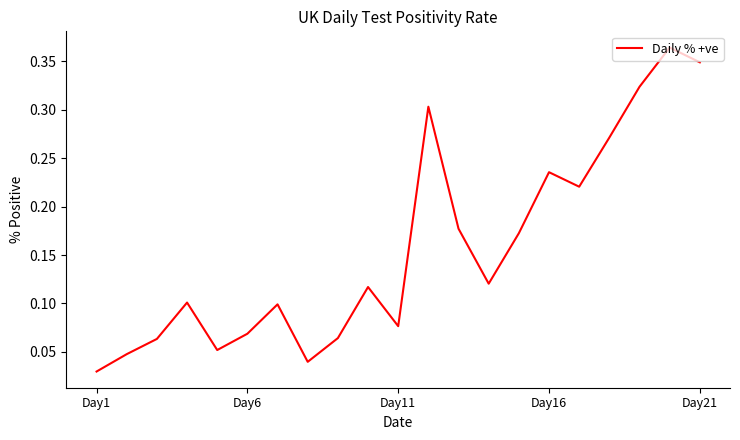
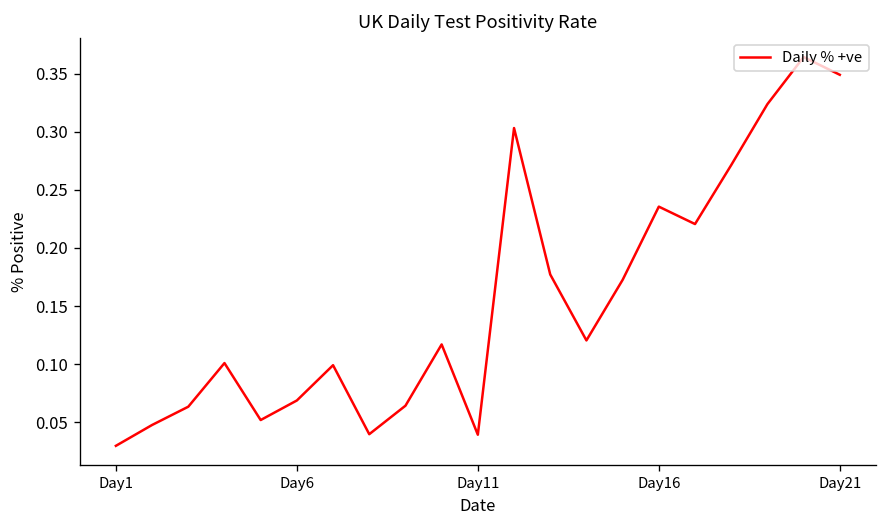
  {
    "Day1": 0.03,
    "Day6": 0.07,
-   "Day11": 0.08,
+   "Day11": 0.04,
    "Day16": 0.24,
    "Day21": 0.35
  }
